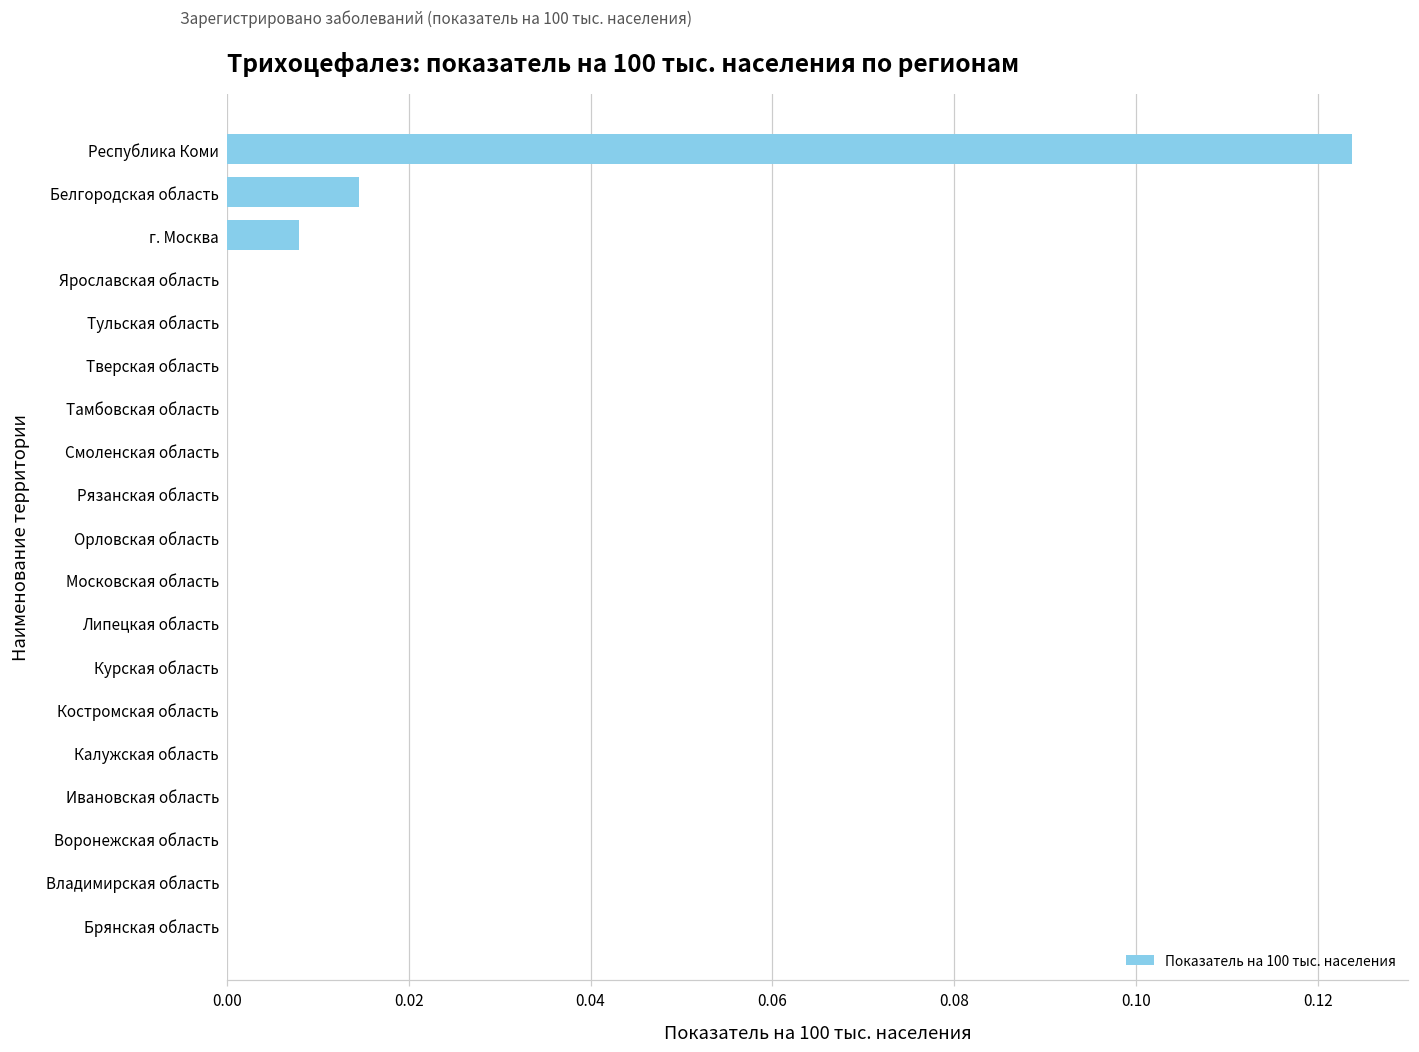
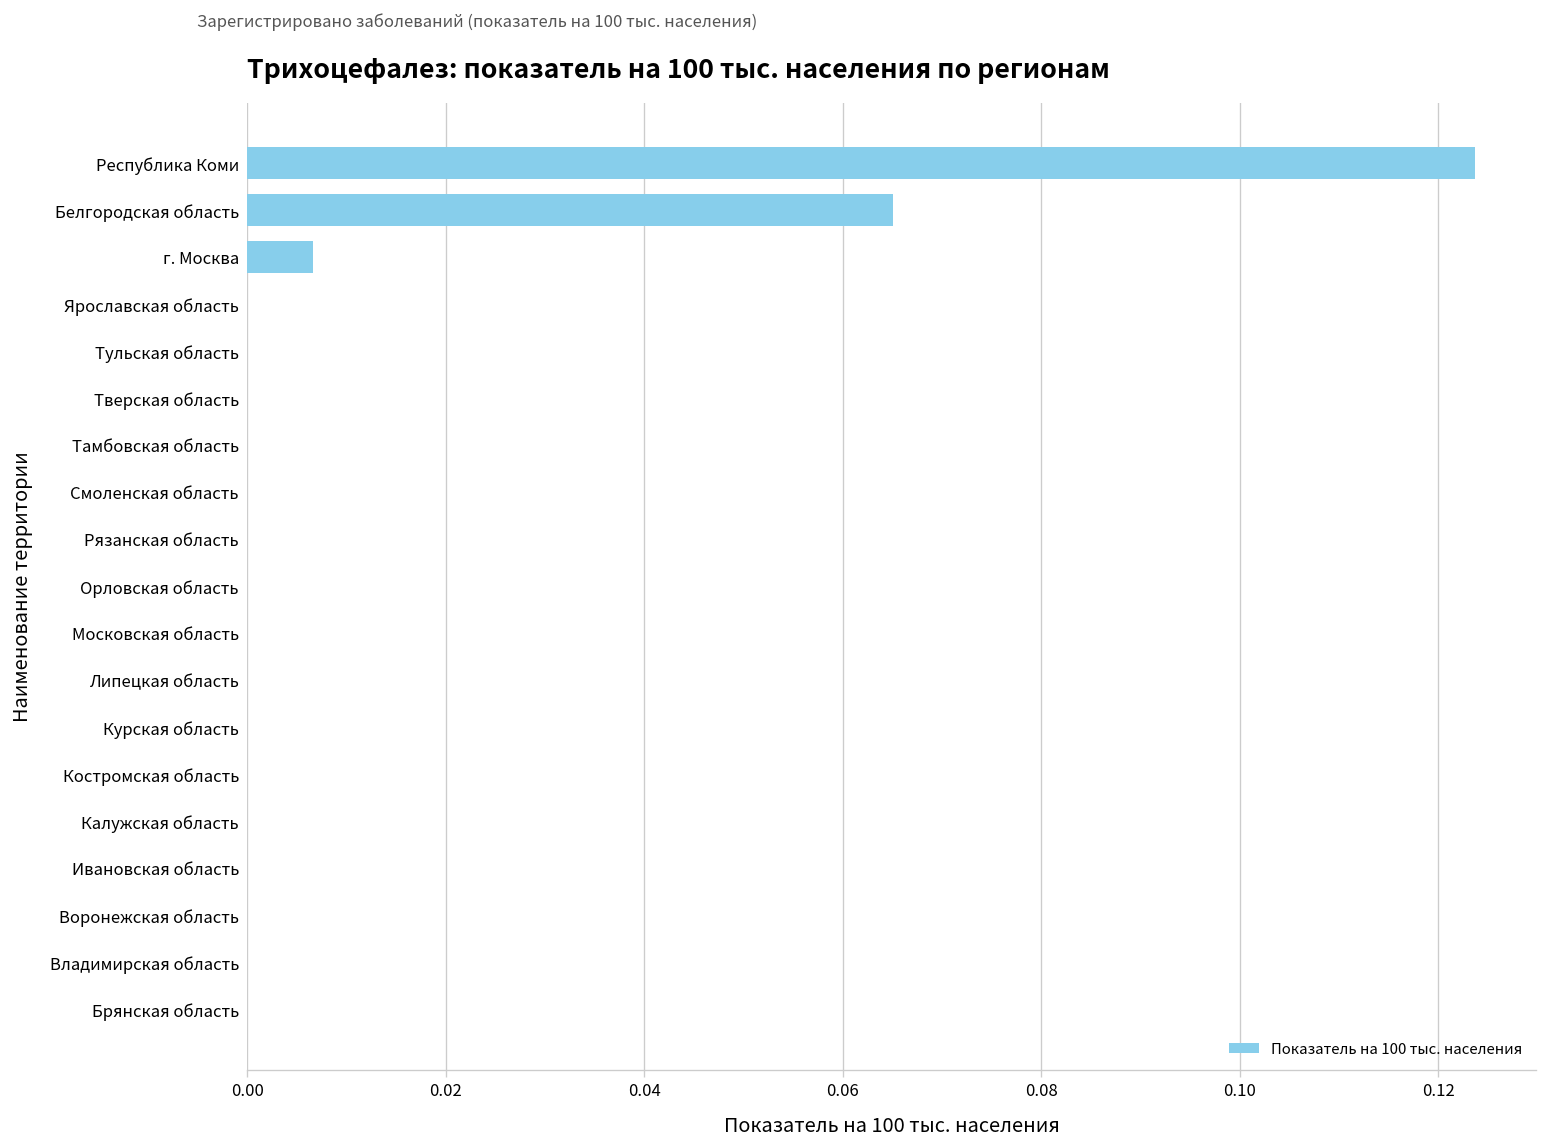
  {
    "Республика Коми": 0.124,
-   "Белгородская область": 0.015,
-   "г. Москва": 0.008,
+   "Белгородская область": 0.065,
+   "г. Москва": 0.007,
    "Ярославская область": 0.000,
    "Тульская область": 0.000,
    "Тверская область": 0.000,
    "Тамбовская область": 0.000,
    "Смоленская область": 0.000,
    "Рязанская область": 0.000,
    "Орловская область": 0.000,
    "Московская область": 0.000,
    "Липецкая область": 0.000,
    "Курская область": 0.000,
    "Костромская область": 0.000,
    "Калужская область": 0.000,
    "Ивановская область": 0.000,
    "Воронежская область": 0.000,
    "Владимирская область": 0.000,
    "Брянская область": 0.000
  }
